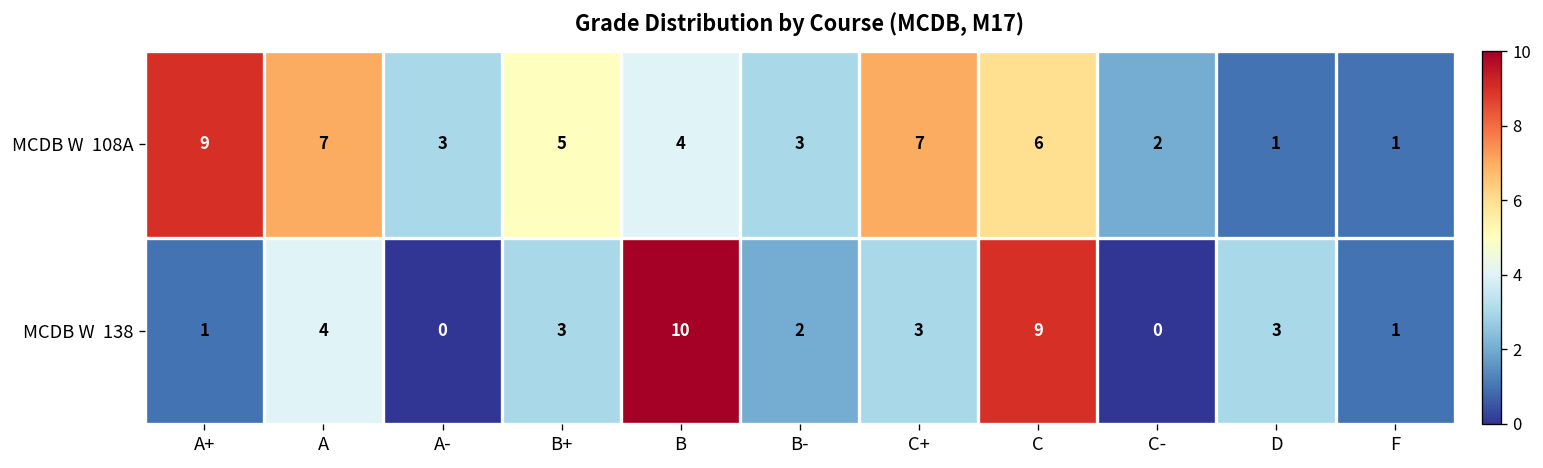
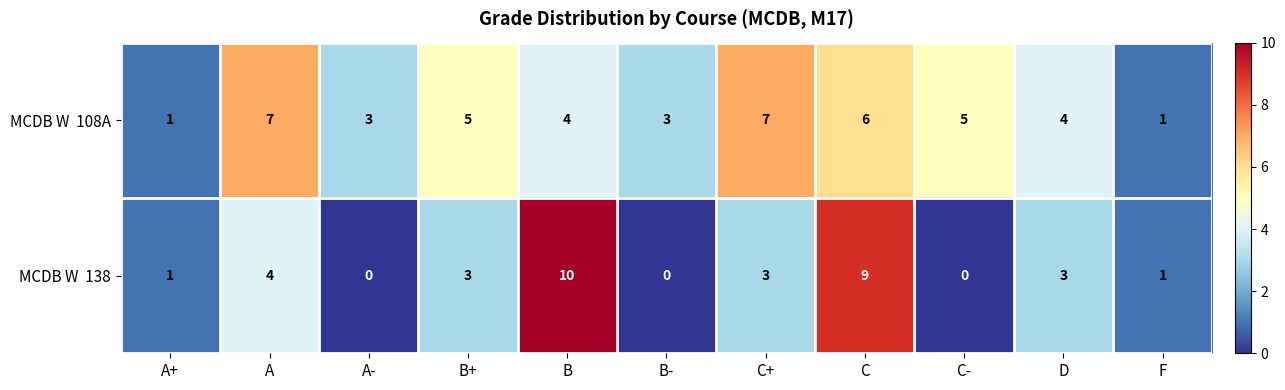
  {
    "MCDB W 108A": {
-     "A+": 9,
+     "A+": 1,
      "A": 7,
      "A-": 3,
      "B+": 5,
      "B": 4,
      "B-": 3,
      "C+": 7,
      "C": 6,
-     "C-": 2,
-     "D": 1,
+     "C-": 5,
+     "D": 4,
      "F": 1
    },
    "MCDB W 138": {
      "A+": 1,
      "A": 4,
      "A-": 0,
      "B+": 3,
      "B": 10,
-     "B-": 2,
+     "B-": 0,
      "C+": 3,
      "C": 9,
      "C-": 0,
      "D": 3,
      "F": 1
    }
  }
